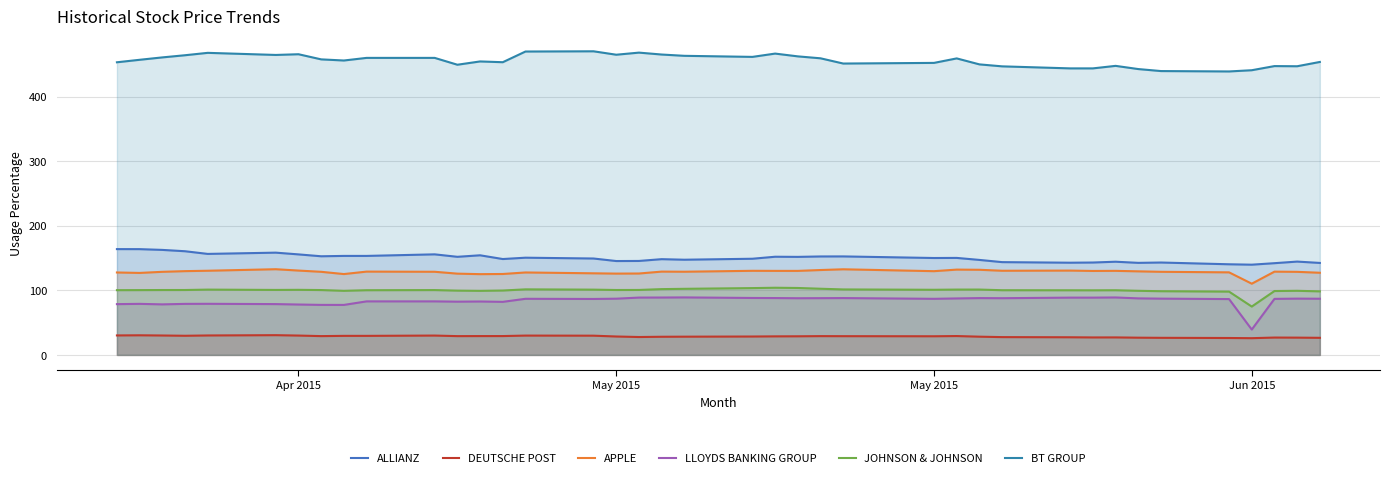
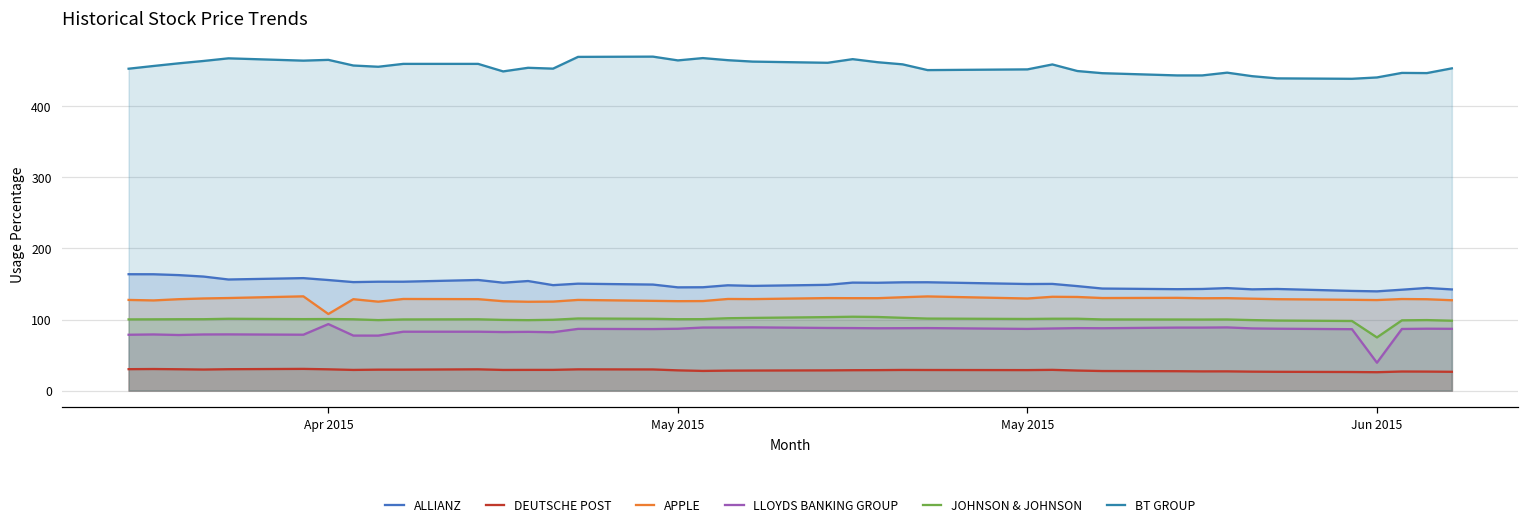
  {
    "DEUTSCHE POST": {
      "Apr 2015": 30,
      "Jun 2015": 30
    },
    "APPLE": {
-     "Apr 2015": 130,
-     "Jun 2015": 110
+     "Apr 2015": 110,
+     "Jun 2015": 130
    },
    "LLOYDS BANKING GROUP": {
-     "Apr 2015": 80,
+     "Apr 2015": 90,
      "Jun 2015": 40
    },
    "JOHNSON & JOHNSON": {
      "Apr 2015": 100,
      "Jun 2015": 70
    }
  }
